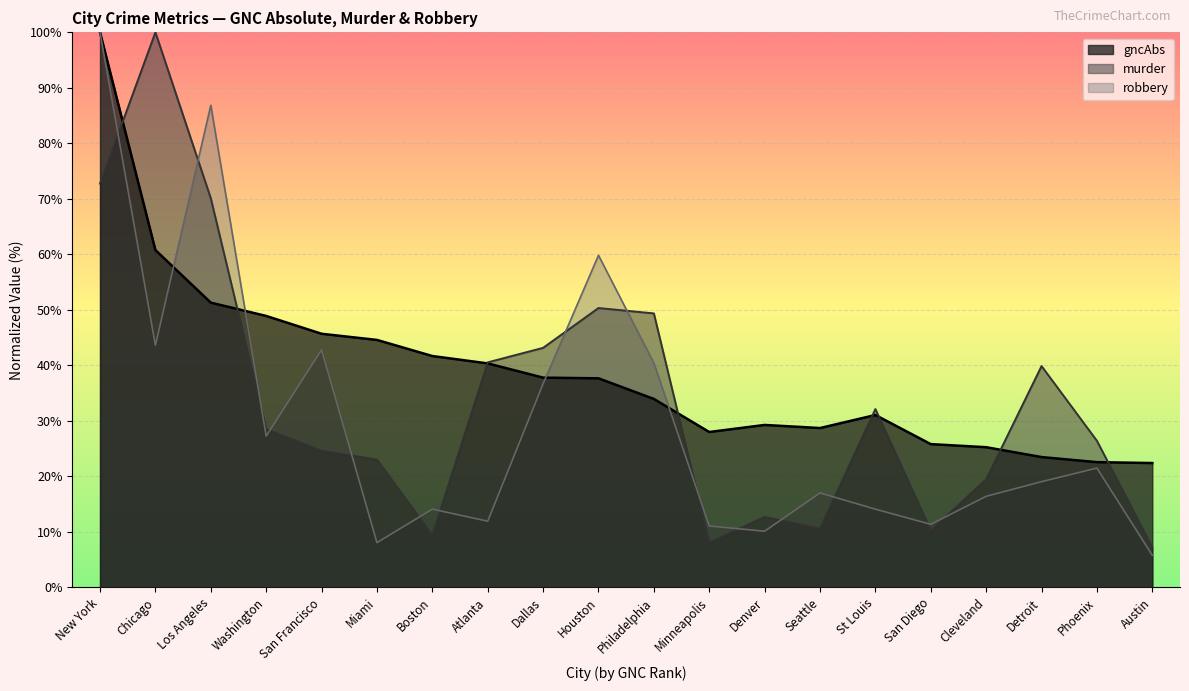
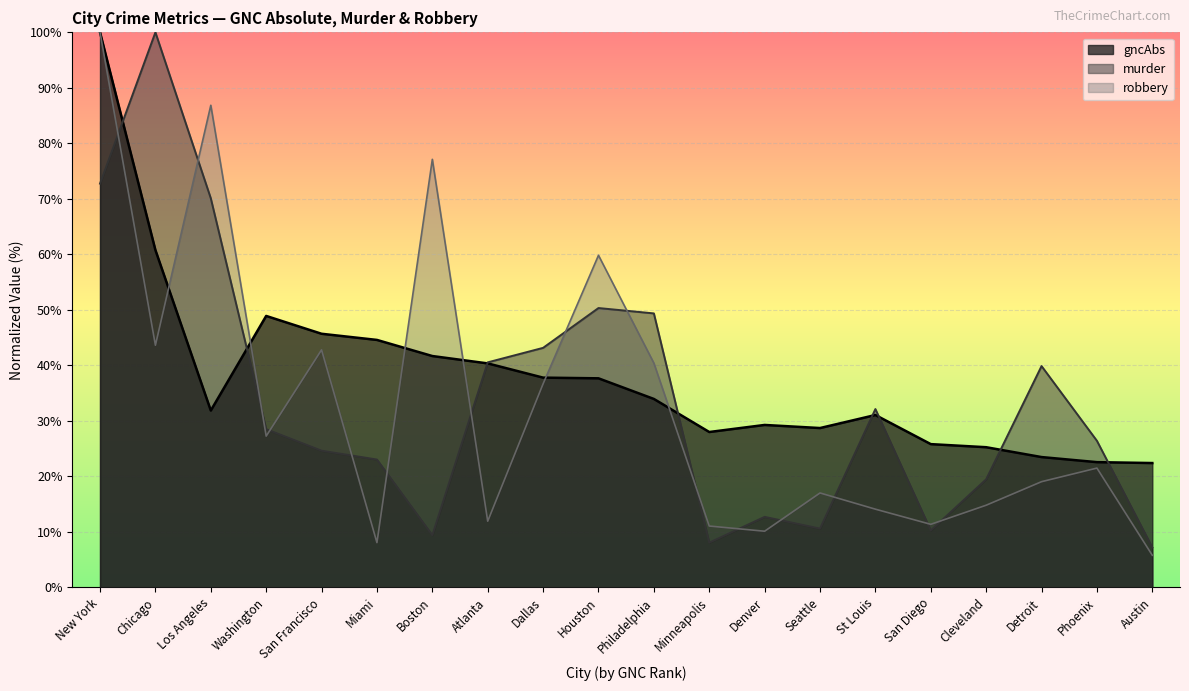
  {
    "gncAbs": {
      "Chicago": "61%",
-     "Los Angeles": "51%",
+     "Los Angeles": "32%",
      "Washington": "49%",
      "San Francisco": "46%",
      "Miami": "45%",
      "Boston": "42%",
      "Dallas": "38%",
      "Houston": "38%",
      "Philadelphia": "34%",
      "Minneapolis": "28%",
      "Denver": "29%",
      "Seattle": "29%",
      "St Louis": "31%",
      "San Diego": "26%",
      "Cleveland": "25%",
      "Detroit": "23%",
      "Phoenix": "23%",
      "Austin": "22%"
    },
    "murder": {
      "New York": "73%",
      "Chicago": "100%",
      "Los Angeles": "70%",
      "Washington": "29%",
      "San Francisco": "25%",
      "Miami": "23%",
      "Boston": "9%",
      "Dallas": "43%",
      "Houston": "50%",
      "Philadelphia": "49%",
      "Minneapolis": "8%",
      "Denver": "13%",
      "Seattle": "11%",
      "St Louis": "32%",
      "San Diego": "10%",
      "Cleveland": "19%",
      "Detroit": "40%",
      "Phoenix": "26%",
      "Austin": "7%"
    },
    "robbery": {
      "Chicago": "44%",
      "Los Angeles": "87%",
      "Washington": "27%",
      "San Francisco": "43%",
      "Miami": "8%",
-     "Boston": "14%",
+     "Boston": "77%",
      "Atlanta": "12%",
      "Dallas": "37%",
      "Houston": "60%",
      "Philadelphia": "40%",
      "Minneapolis": "11%",
      "Denver": "10%",
      "Seattle": "17%",
      "St Louis": "14%",
      "San Diego": "11%",
-     "Cleveland": "16%",
+     "Cleveland": "15%",
      "Detroit": "19%",
      "Phoenix": "21%",
      "Austin": "6%"
    }
  }
